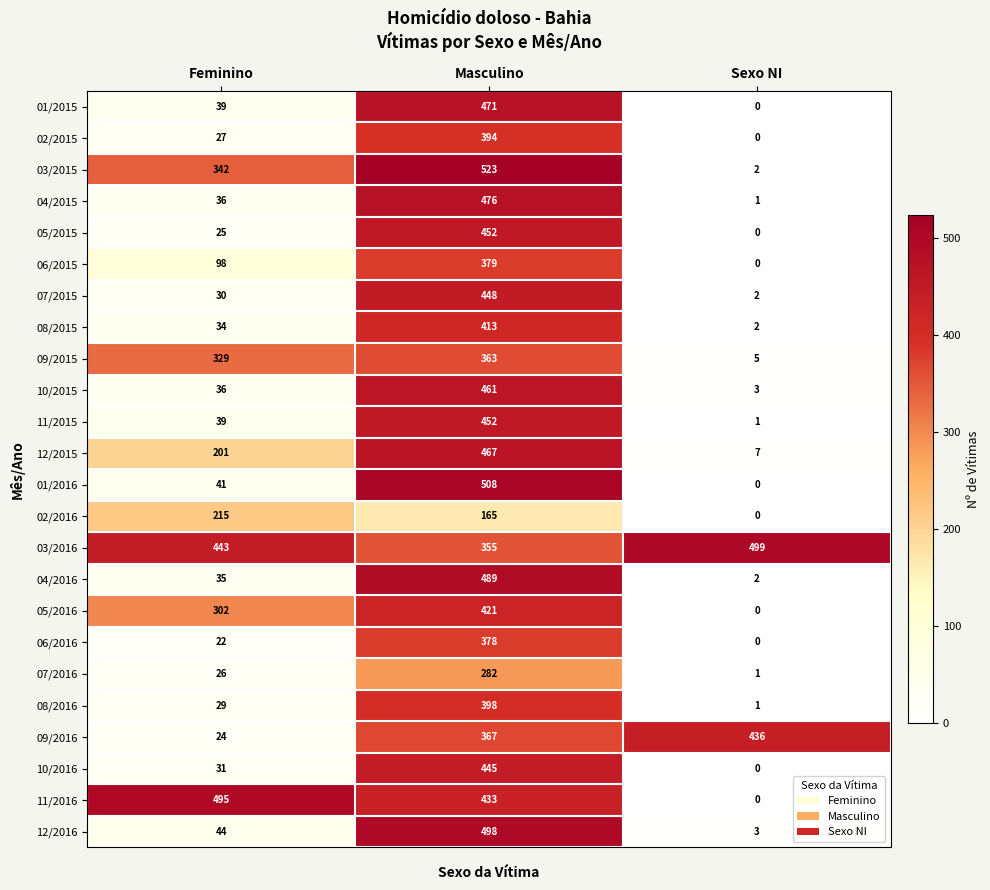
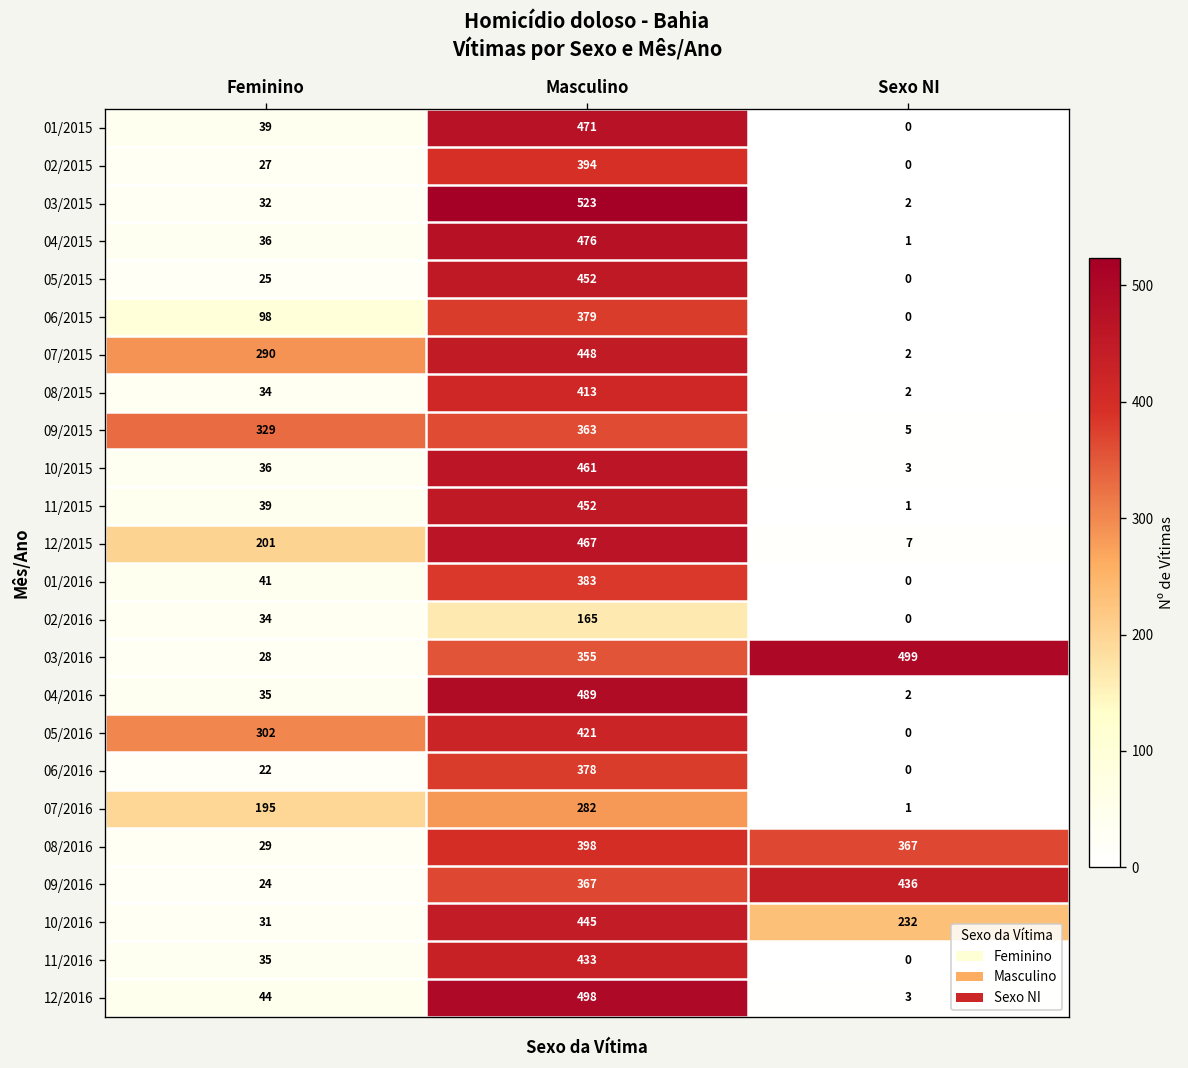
  {
    "01/2015": {
      "Feminino": 39,
      "Masculino": 471,
      "Sexo NI": 0
    },
    "02/2015": {
      "Feminino": 27,
      "Masculino": 394,
      "Sexo NI": 0
    },
    "03/2015": {
-     "Feminino": 342,
+     "Feminino": 32,
      "Masculino": 523,
      "Sexo NI": 2
    },
    "04/2015": {
      "Feminino": 36,
      "Masculino": 476,
      "Sexo NI": 1
    },
    "05/2015": {
      "Feminino": 25,
      "Masculino": 452,
      "Sexo NI": 0
    },
    "06/2015": {
      "Feminino": 98,
      "Masculino": 379,
      "Sexo NI": 0
    },
    "07/2015": {
-     "Feminino": 30,
+     "Feminino": 290,
      "Masculino": 448,
      "Sexo NI": 2
    },
    "08/2015": {
      "Feminino": 34,
      "Masculino": 413,
      "Sexo NI": 2
    },
    "09/2015": {
      "Feminino": 329,
      "Masculino": 363,
      "Sexo NI": 5
    },
    "10/2015": {
      "Feminino": 36,
      "Masculino": 461,
      "Sexo NI": 3
    },
    "11/2015": {
      "Feminino": 39,
      "Masculino": 452,
      "Sexo NI": 1
    },
    "12/2015": {
      "Feminino": 201,
      "Masculino": 467,
      "Sexo NI": 7
    },
    "01/2016": {
      "Feminino": 41,
-     "Masculino": 508,
+     "Masculino": 383,
      "Sexo NI": 0
    },
    "02/2016": {
-     "Feminino": 215,
+     "Feminino": 34,
      "Masculino": 165,
      "Sexo NI": 0
    },
    "03/2016": {
-     "Feminino": 443,
+     "Feminino": 28,
      "Masculino": 355,
      "Sexo NI": 499
    },
    "04/2016": {
      "Feminino": 35,
      "Masculino": 489,
      "Sexo NI": 2
    },
    "05/2016": {
      "Feminino": 302,
      "Masculino": 421,
      "Sexo NI": 0
    },
    "06/2016": {
      "Feminino": 22,
      "Masculino": 378,
      "Sexo NI": 0
    },
    "07/2016": {
-     "Feminino": 26,
+     "Feminino": 195,
      "Masculino": 282,
      "Sexo NI": 1
    },
    "08/2016": {
      "Feminino": 29,
      "Masculino": 398,
-     "Sexo NI": 1
+     "Sexo NI": 367
    },
    "09/2016": {
      "Feminino": 24,
      "Masculino": 367,
      "Sexo NI": 436
    },
    "10/2016": {
      "Feminino": 31,
      "Masculino": 445,
-     "Sexo NI": 0
+     "Sexo NI": 232
    },
    "11/2016": {
-     "Feminino": 495,
+     "Feminino": 35,
      "Masculino": 433,
      "Sexo NI": 0
    },
    "12/2016": {
      "Feminino": 44,
      "Masculino": 498,
      "Sexo NI": 3
    }
  }
